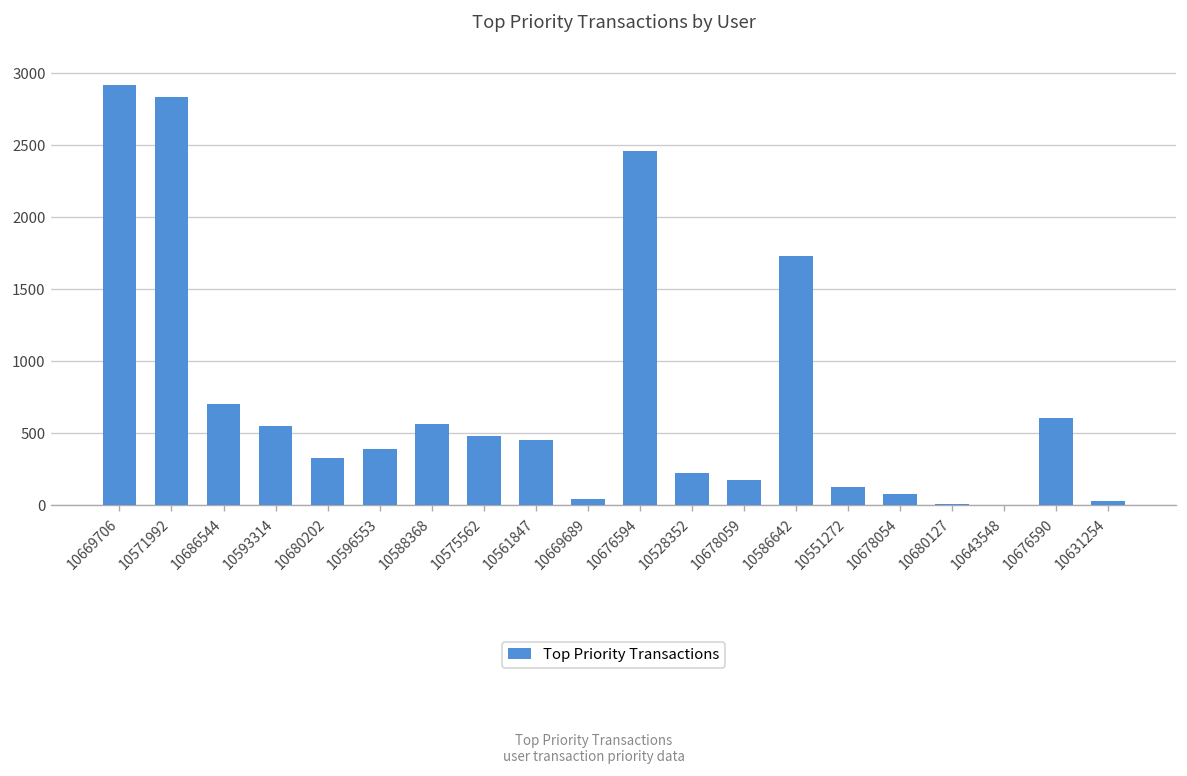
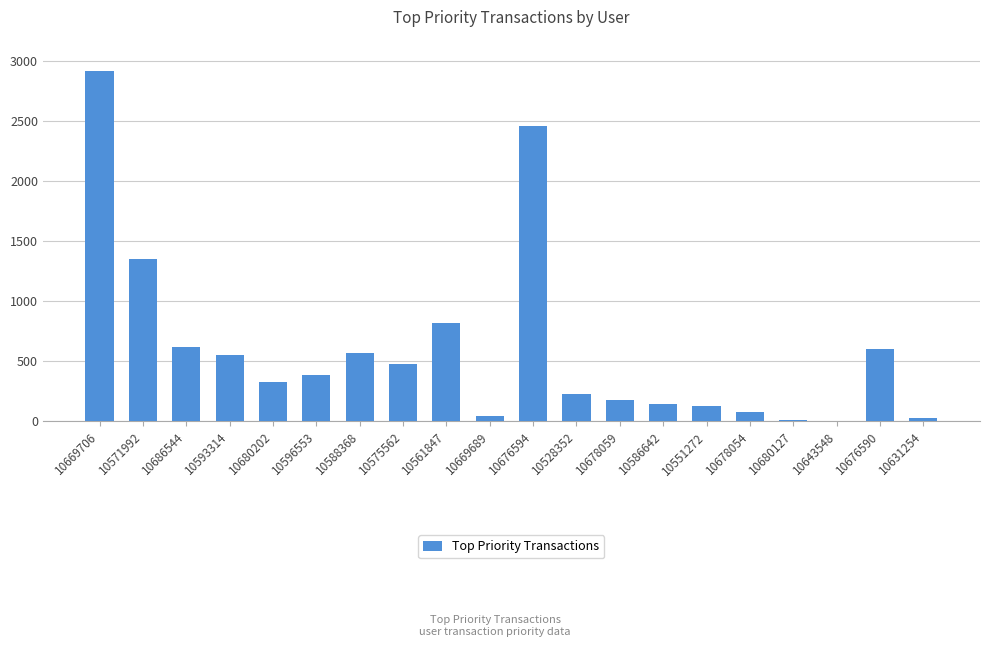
  {
    "10669706": 2920,
-   "10571992": 2830,
-   "10686544": 710,
+   "10571992": 1350,
+   "10686544": 620,
    "10593314": 550,
    "10680202": 330,
    "10596553": 390,
    "10588368": 570,
    "10575562": 480,
-   "10561847": 450,
+   "10561847": 820,
    "10669689": 40,
    "10676594": 2460,
    "10528352": 220,
    "10678059": 170,
-   "10586642": 1730,
+   "10586642": 150,
    "10551272": 130,
    "10678054": 80,
    "10643548": 0,
    "10676590": 600,
    "10631254": 30
  }
